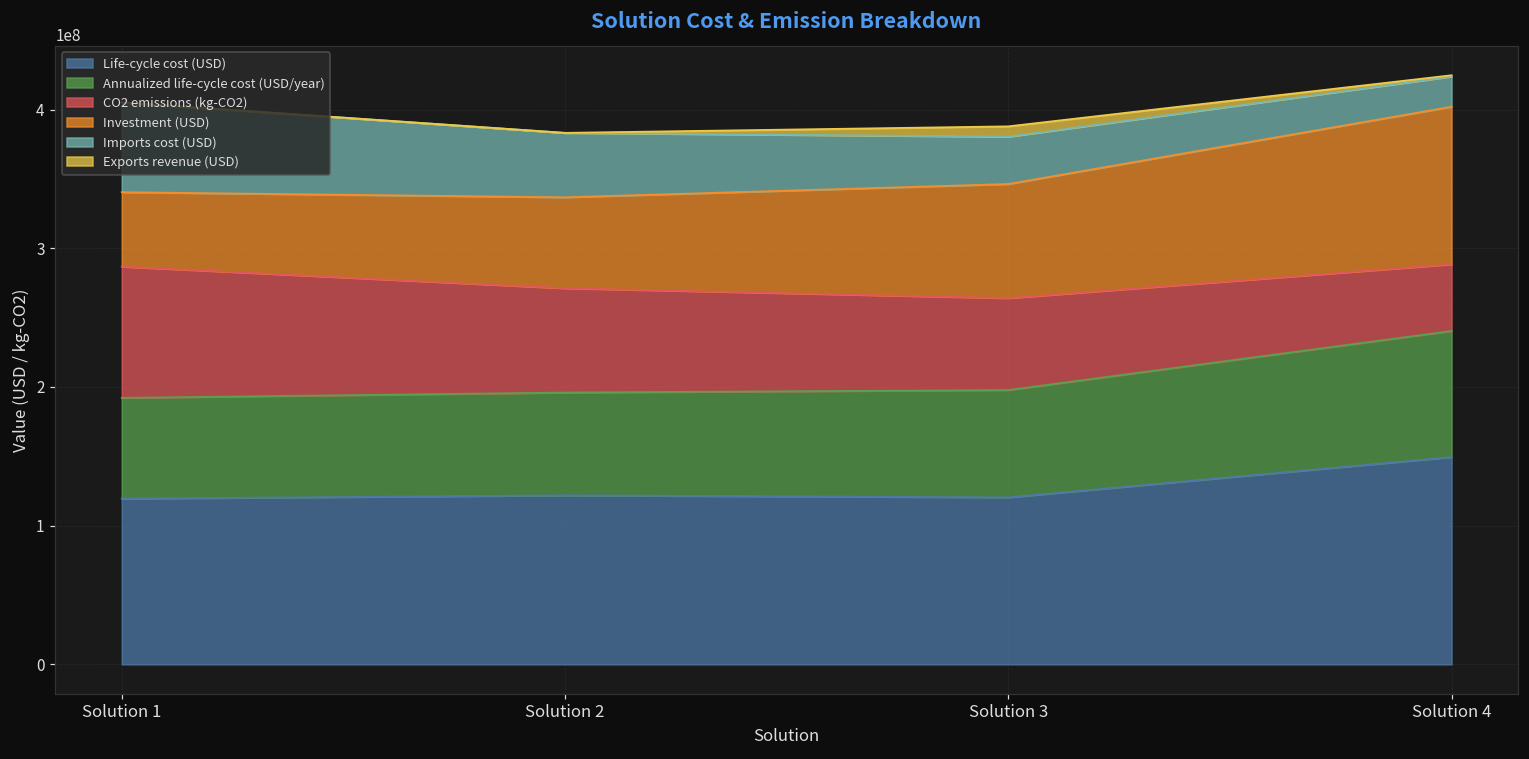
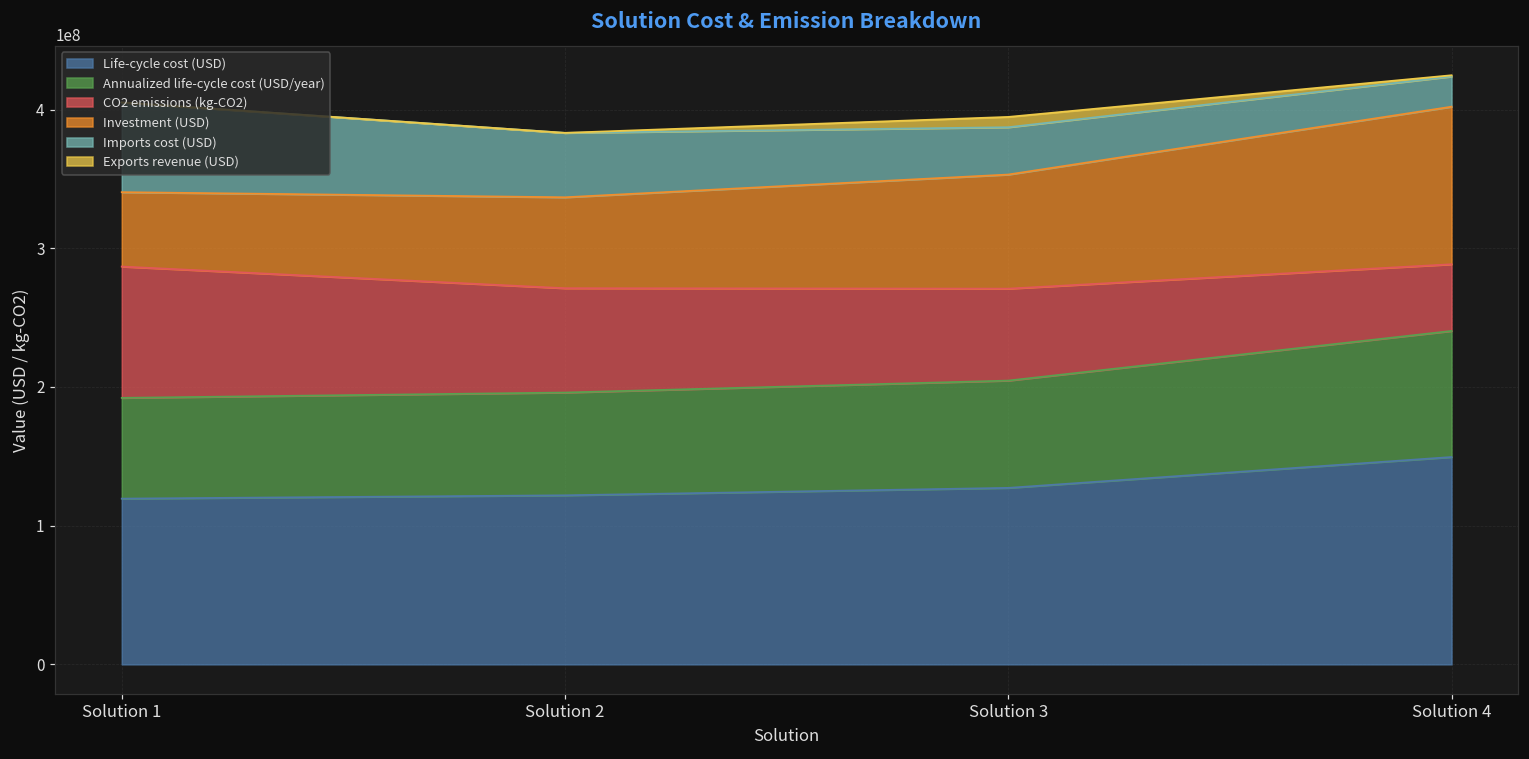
  {
    "Life-cycle cost (USD)": {
      "Solution 1": 119000000,
      "Solution 2": 122000000,
-     "Solution 3": 120000000,
+     "Solution 3": 127000000,
      "Solution 4": 149000000
    },
    "Annualized life-cycle cost (USD/year)": {
      "Solution 1": 73000000,
      "Solution 2": 74000000,
      "Solution 3": 77000000,
      "Solution 4": 91000000
    },
    "CO2 emissions (kg-CO2)": {
      "Solution 1": 95000000,
      "Solution 2": 75000000,
      "Solution 3": 66000000,
      "Solution 4": 48000000
    },
    "Investment (USD)": {
      "Solution 1": 54000000,
      "Solution 2": 66000000,
      "Solution 3": 82000000,
      "Solution 4": 114000000
    },
    "Imports cost (USD)": {
      "Solution 3": 34000000
    },
    "Exports revenue (USD)": {
      "Solution 3": 7000000
    }
  }
